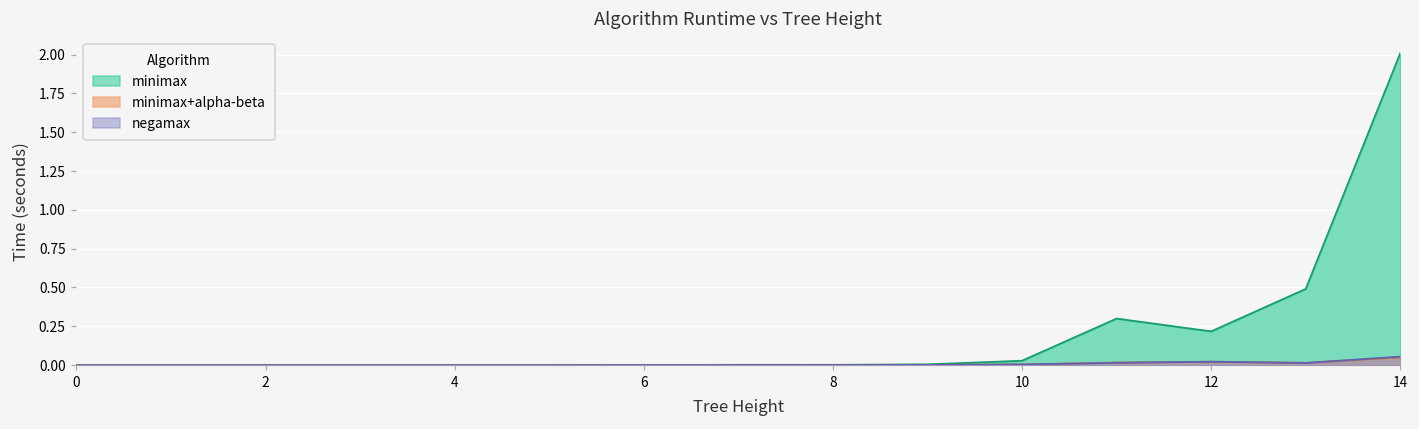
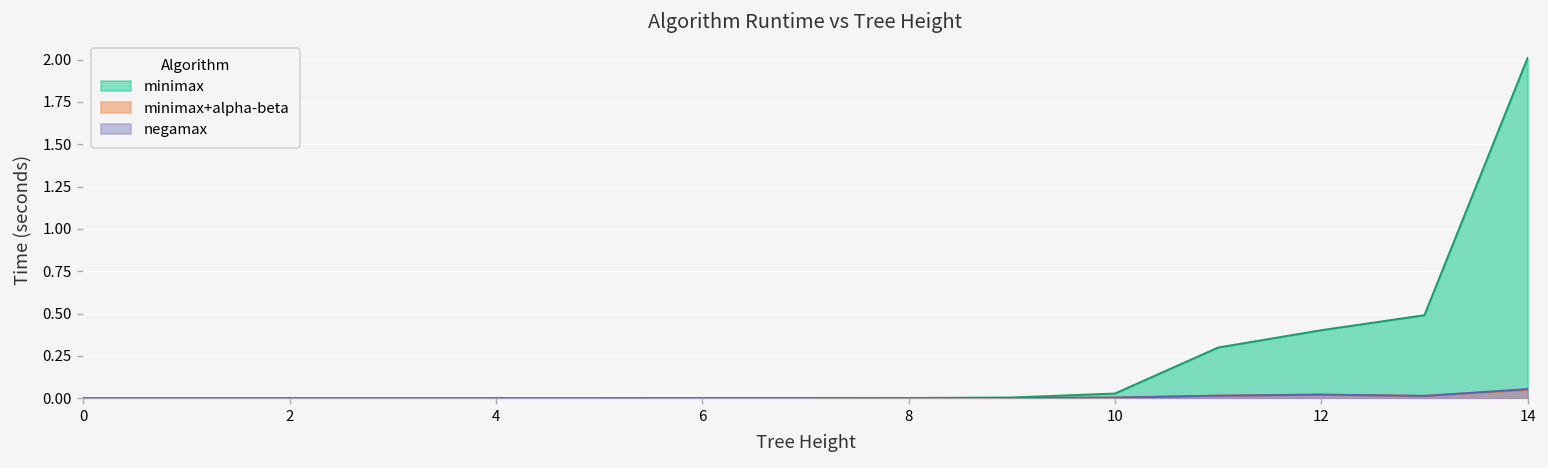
  {
    "minimax": {
      "10": 0.03,
-     "12": 0.22,
+     "12": 0.40,
      "14": 2.01
    }
  }
